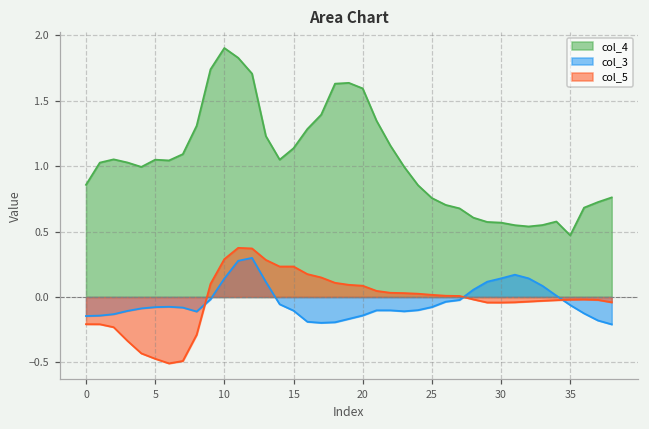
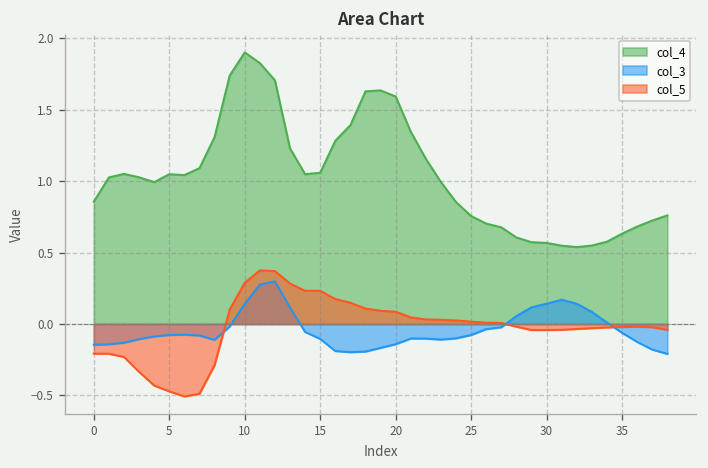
  {
    "col_4": {
      "0": 0.86,
      "5": 1.05,
      "10": 1.90,
-     "15": 1.14,
+     "15": 1.06,
      "20": 1.59,
      "25": 0.76,
      "30": 0.57,
-     "35": 0.47
+     "35": 0.63
    }
  }
